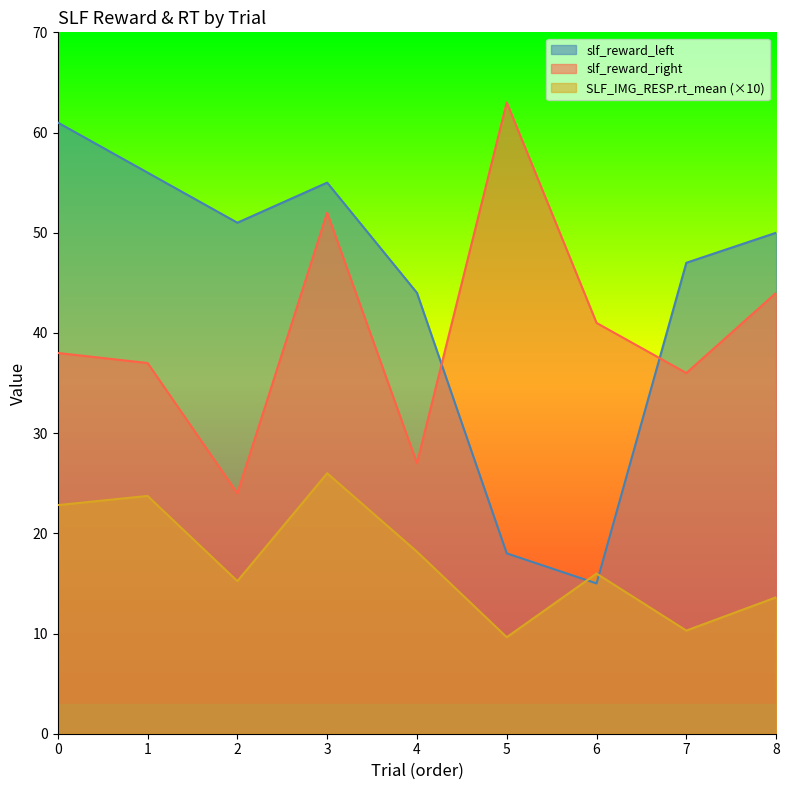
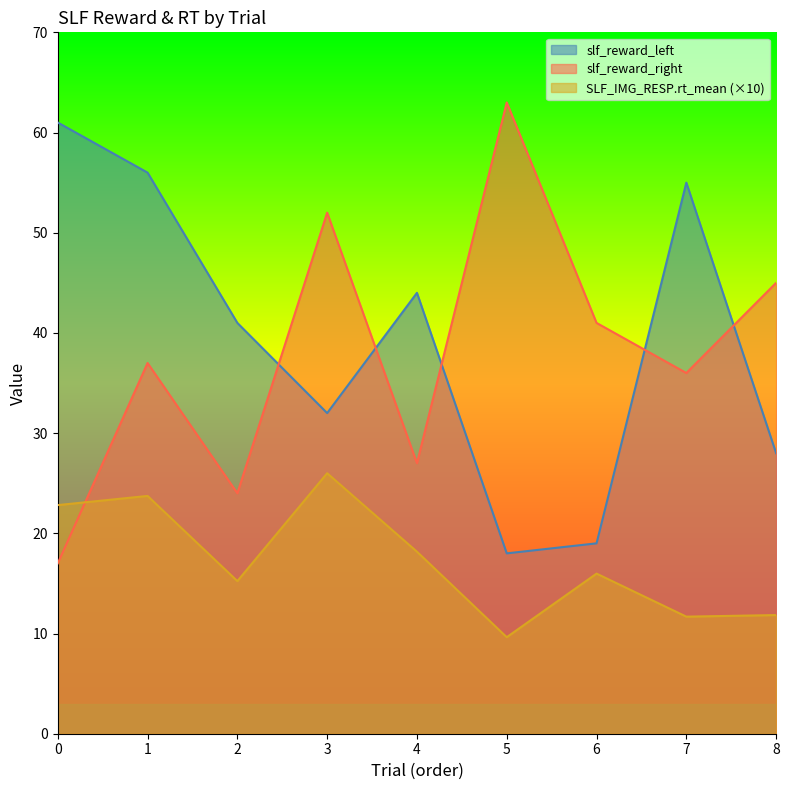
  {
    "slf_reward_left": {
      "0": 61,
      "1": 56,
-     "2": 51,
-     "3": 55,
+     "2": 41,
+     "3": 32,
      "4": 44,
      "5": 18,
-     "6": 15,
-     "7": 47,
-     "8": 50
+     "6": 19,
+     "7": 55,
+     "8": 28
    },
    "slf_reward_right": {
-     "0": 38,
+     "0": 17,
      "1": 37,
      "2": 24,
      "3": 52,
      "4": 27,
      "5": 63,
      "6": 41,
      "7": 36,
-     "8": 44
+     "8": 45
    },
    "SLF_IMG_RESP.rt_mean (×10)": {
      "0": 22.8,
      "1": 23.7,
      "2": 15.2,
      "3": 26.0,
      "4": 18.2,
      "5": 9.6,
      "6": 16.0,
-     "7": 10.3,
-     "8": 13.6
+     "7": 11.7,
+     "8": 11.8
    }
  }
